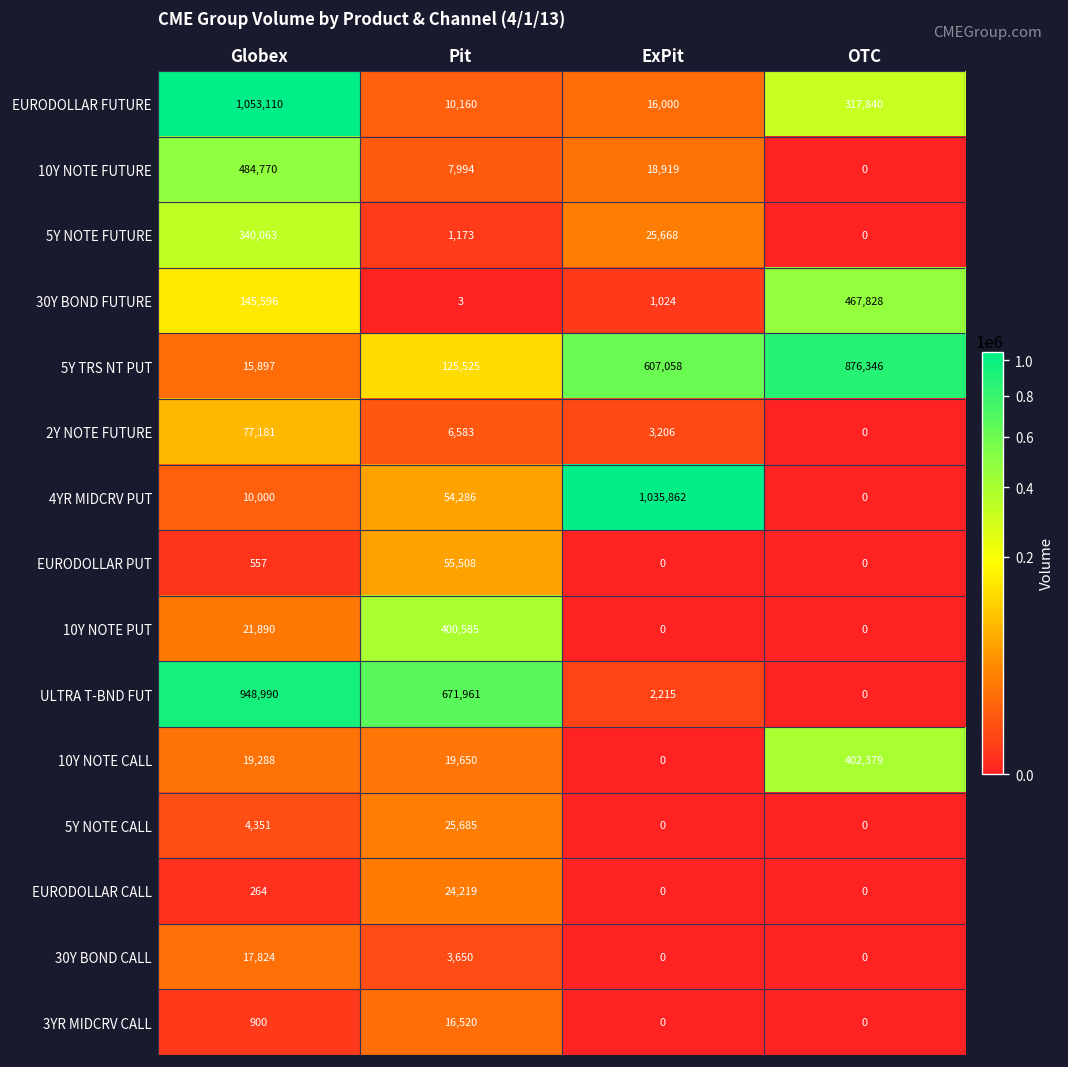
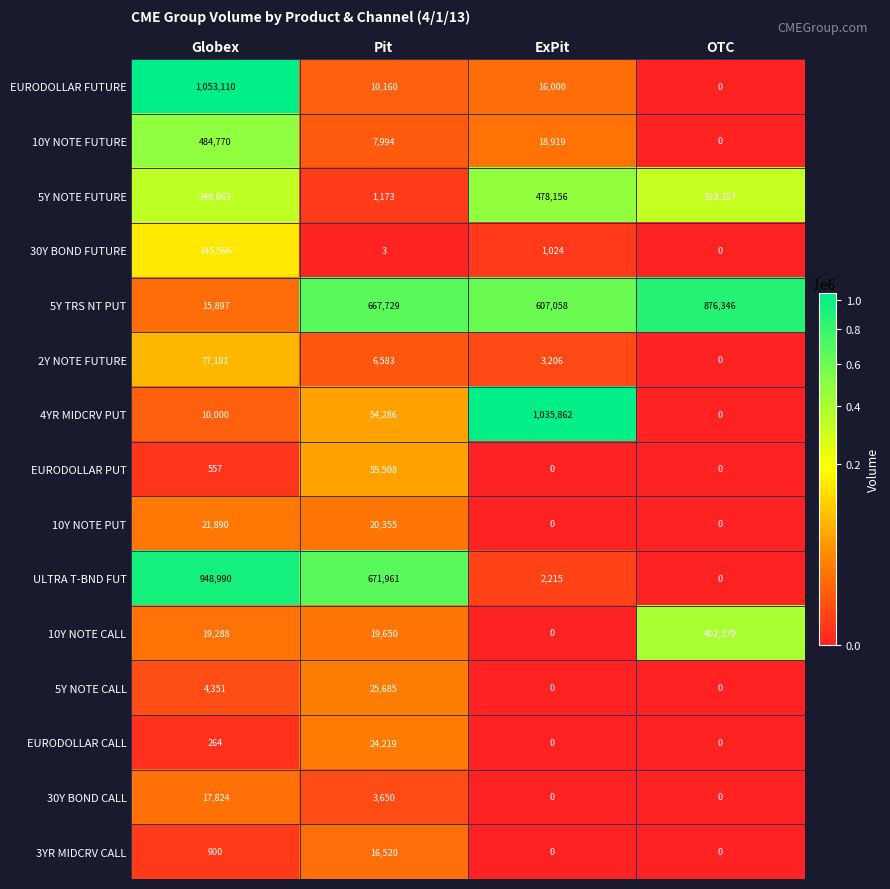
  {
    "EURODOLLAR FUTURE": {
      "Globex": "1,053,110",
      "Pit": "10,160",
      "ExPit": "16,000",
-     "OTC": "317,840"
+     "OTC": "0"
    },
    "10Y NOTE FUTURE": {
      "Globex": "484,770",
      "Pit": "7,994",
      "ExPit": "18,919",
      "OTC": "0"
    },
    "5Y NOTE FUTURE": {
      "Globex": "340,063",
      "Pit": "1,173",
-     "ExPit": "25,668",
-     "OTC": "0"
+     "ExPit": "478,156",
+     "OTC": "323,357"
    },
    "30Y BOND FUTURE": {
      "Globex": "145,596",
      "Pit": "3",
      "ExPit": "1,024",
-     "OTC": "467,828"
+     "OTC": "0"
    },
    "5Y TRS NT PUT": {
      "Globex": "15,897",
-     "Pit": "125,525",
+     "Pit": "667,729",
      "ExPit": "607,058",
      "OTC": "876,346"
    },
    "2Y NOTE FUTURE": {
      "Globex": "77,181",
      "Pit": "6,583",
      "ExPit": "3,206",
      "OTC": "0"
    },
    "4YR MIDCRV PUT": {
      "Globex": "10,000",
      "Pit": "54,286",
      "ExPit": "1,035,862",
      "OTC": "0"
    },
    "EURODOLLAR PUT": {
      "Globex": "557",
      "Pit": "55,508",
      "ExPit": "0",
      "OTC": "0"
    },
    "10Y NOTE PUT": {
      "Globex": "21,890",
-     "Pit": "400,585",
+     "Pit": "20,355",
      "ExPit": "0",
      "OTC": "0"
    },
    "ULTRA T-BND FUT": {
      "Globex": "948,990",
      "Pit": "671,961",
      "ExPit": "2,215",
      "OTC": "0"
    },
    "10Y NOTE CALL": {
      "Globex": "19,288",
      "Pit": "19,650",
      "ExPit": "0",
      "OTC": "402,379"
    },
    "5Y NOTE CALL": {
      "Globex": "4,351",
      "Pit": "25,685",
      "ExPit": "0",
      "OTC": "0"
    },
    "EURODOLLAR CALL": {
      "Globex": "264",
      "Pit": "24,219",
      "ExPit": "0",
      "OTC": "0"
    },
    "30Y BOND CALL": {
      "Globex": "17,824",
      "Pit": "3,650",
      "ExPit": "0",
      "OTC": "0"
    },
    "3YR MIDCRV CALL": {
      "Globex": "900",
      "Pit": "16,520",
      "ExPit": "0",
      "OTC": "0"
    }
  }
